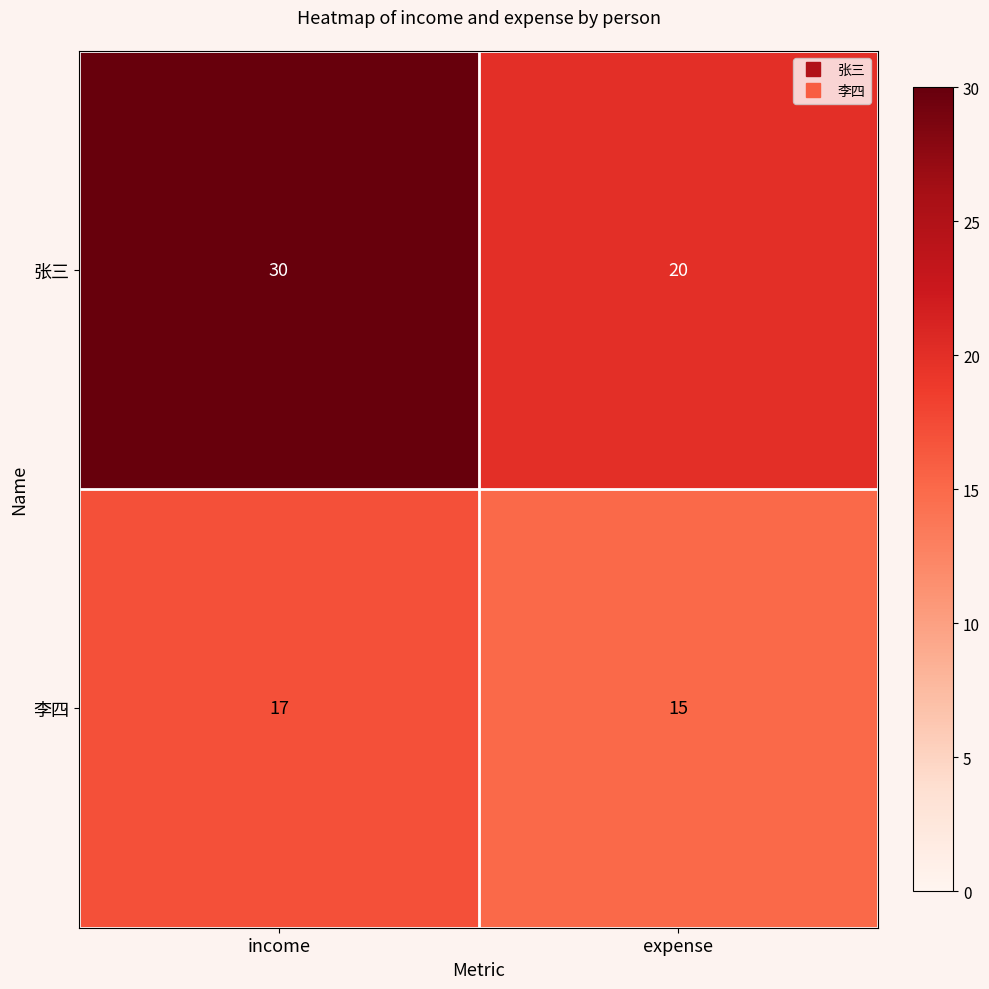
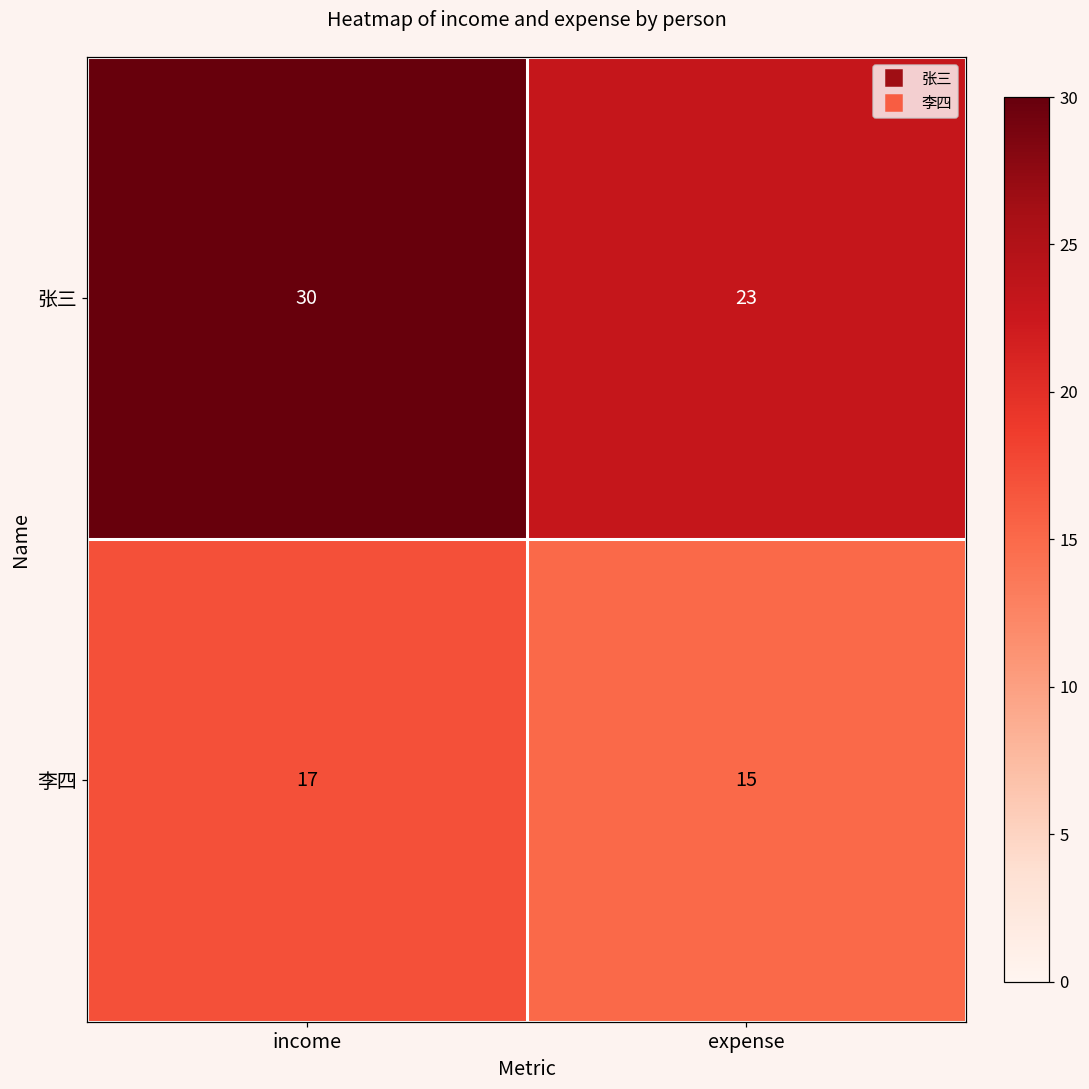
  {
    "张三": {
      "income": 30,
-     "expense": 20
+     "expense": 23
    },
    "李四": {
      "income": 17,
      "expense": 15
    }
  }
